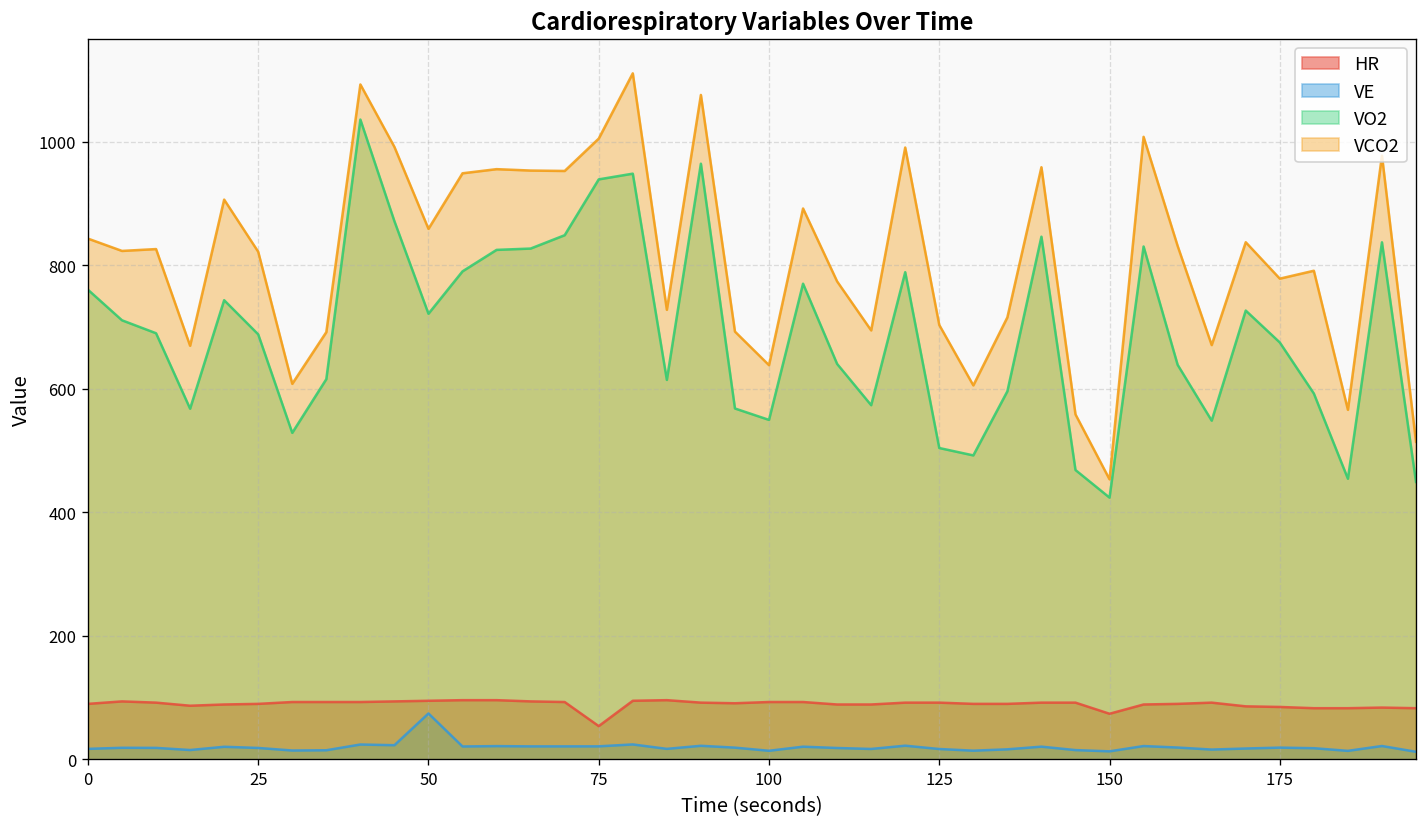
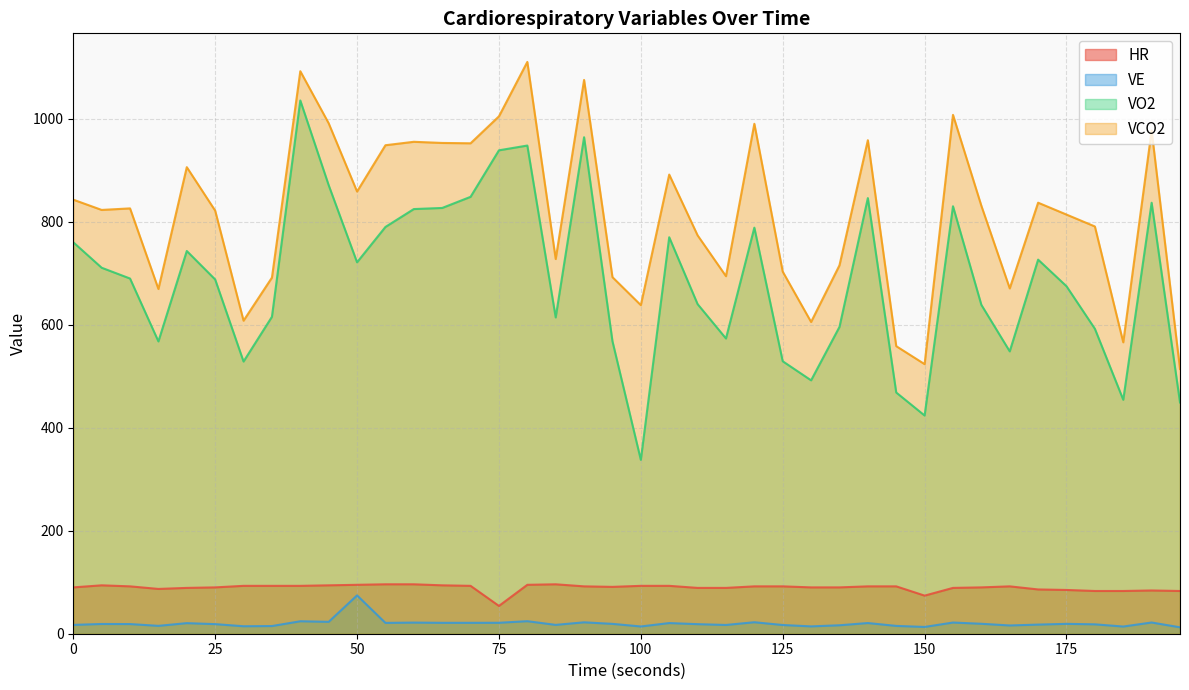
  {
    "HR": {
      "0": 90,
      "25": 90,
      "50": 100,
      "75": 50,
      "100": 90,
      "125": 90,
      "150": 70,
      "175": 90
    },
    "VE": {
      "0": 20,
      "25": 20,
      "50": 70,
      "75": 20,
      "100": 10,
      "125": 20,
      "150": 10,
      "175": 20
    },
    "VO2": {
      "0": 760,
      "25": 690,
      "50": 720,
      "75": 940,
-     "100": 550,
-     "125": 500,
+     "100": 340,
+     "125": 530,
      "150": 420,
      "175": 670
    },
    "VCO2": {
      "0": 840,
      "25": 820,
      "50": 860,
      "75": 1000,
      "100": 640,
      "125": 700,
-     "150": 450,
-     "175": 780
+     "150": 520,
+     "175": 810
    }
  }
